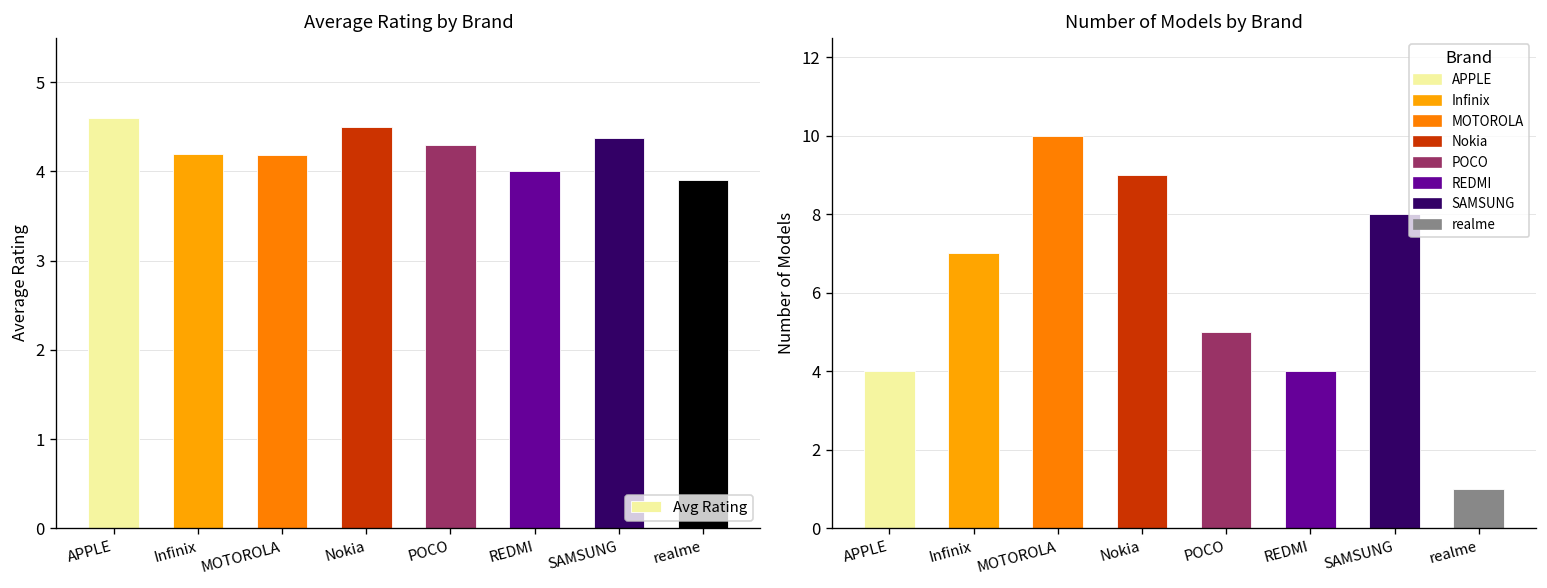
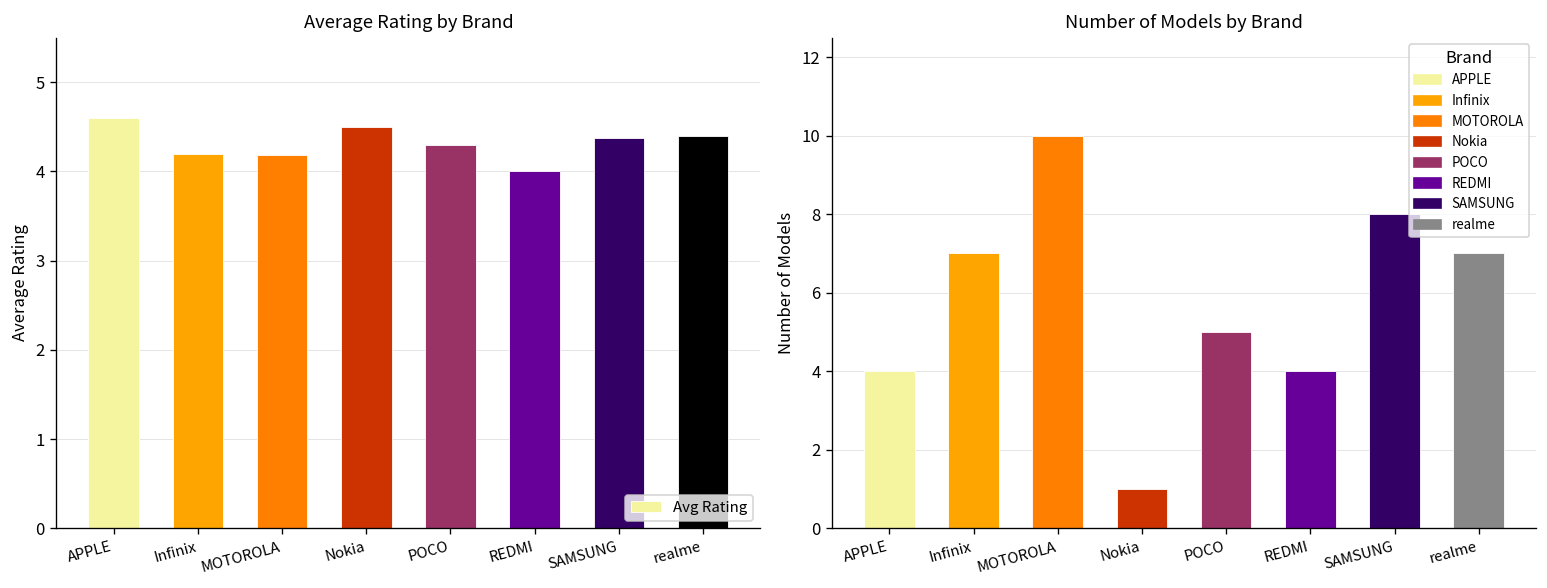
  {
    "Average Rating by Brand": {
      "APPLE": 4.6,
      "Infinix": 4.2,
      "MOTOROLA": 4.2,
      "Nokia": 4.5,
      "POCO": 4.3,
      "REDMI": 4.0,
      "SAMSUNG": 4.4,
-     "realme": 3.9
+     "realme": 4.4
    },
    "Number of Models by Brand": {
      "APPLE": 4,
      "Infinix": 7,
      "MOTOROLA": 10,
-     "Nokia": 9,
+     "Nokia": 1,
      "POCO": 5,
      "REDMI": 4,
      "SAMSUNG": 8,
-     "realme": 1
+     "realme": 7
    }
  }
